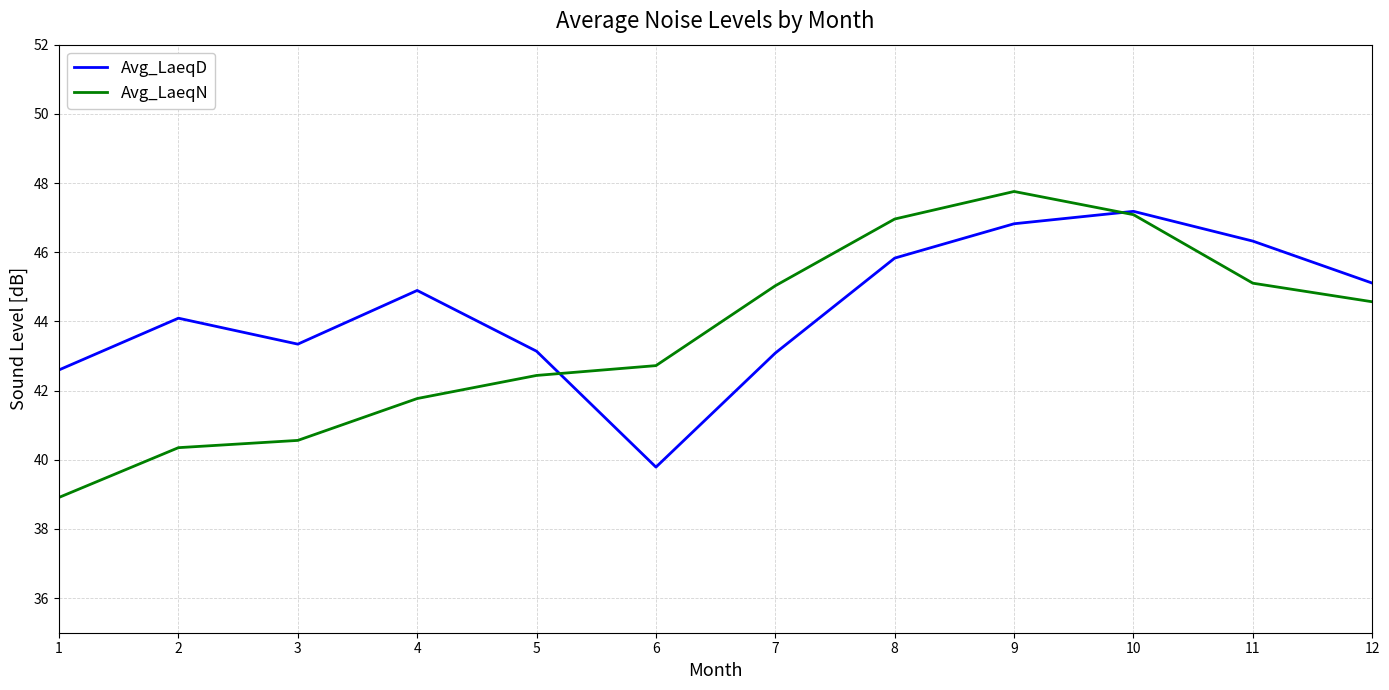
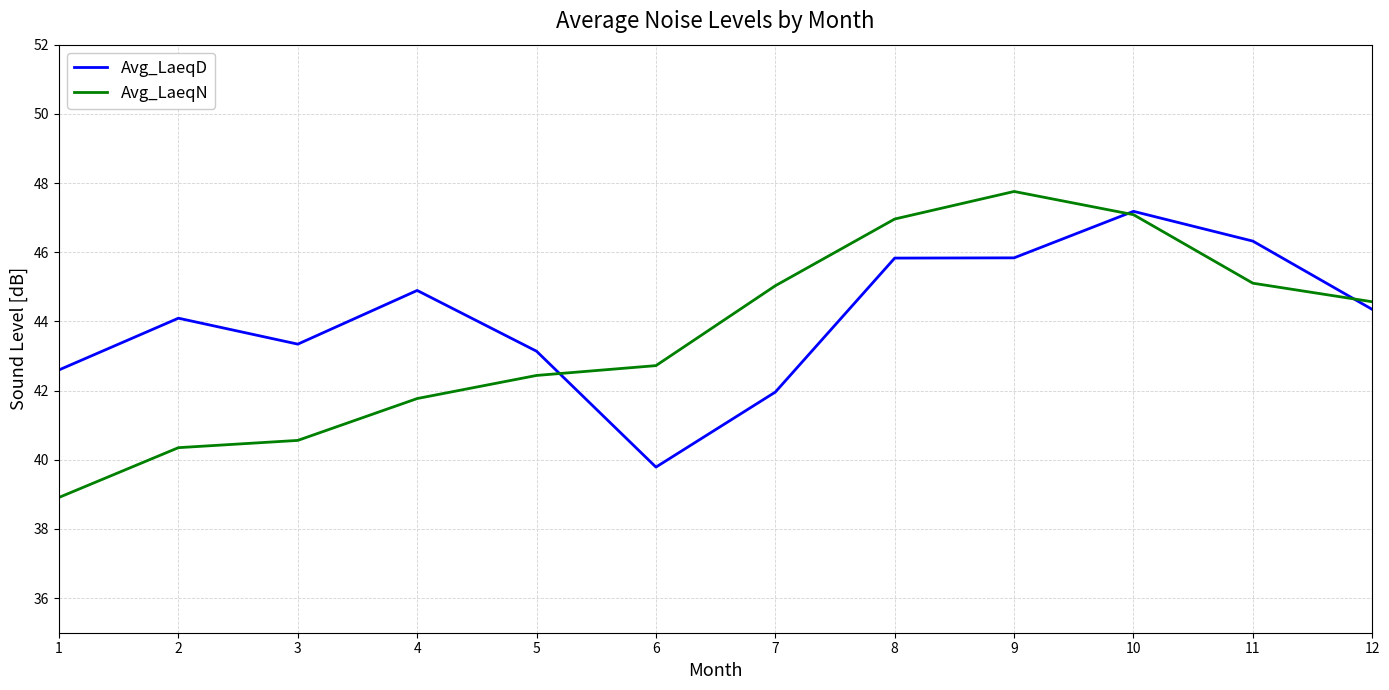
  {
    "Avg_LaeqD": {
      "1": 42.6,
      "2": 44.1,
      "3": 43.3,
      "4": 44.9,
      "5": 43.1,
      "6": 39.8,
-     "7": 43.1,
+     "7": 42.0,
      "8": 45.8,
-     "9": 46.8,
+     "9": 45.8,
      "10": 47.2,
      "11": 46.3,
-     "12": 45.1
+     "12": 44.3
    },
    "Avg_LaeqN": {
      "1": 38.9,
      "2": 40.3,
      "3": 40.6,
      "4": 41.8,
      "5": 42.4,
      "6": 42.7,
      "7": 45.0,
      "8": 47.0,
      "9": 47.8,
      "10": 47.1,
      "11": 45.1,
      "12": 44.6
    }
  }
